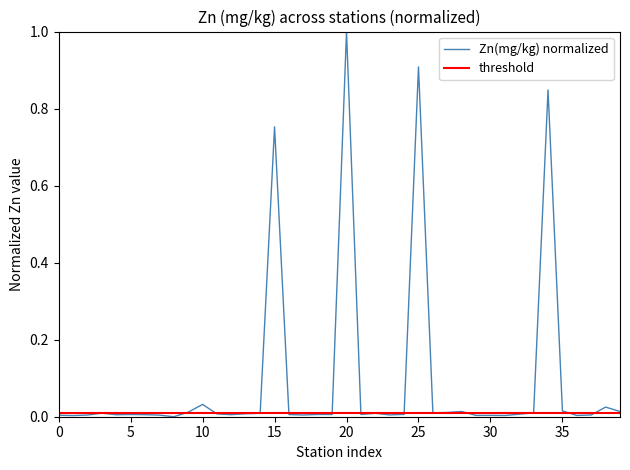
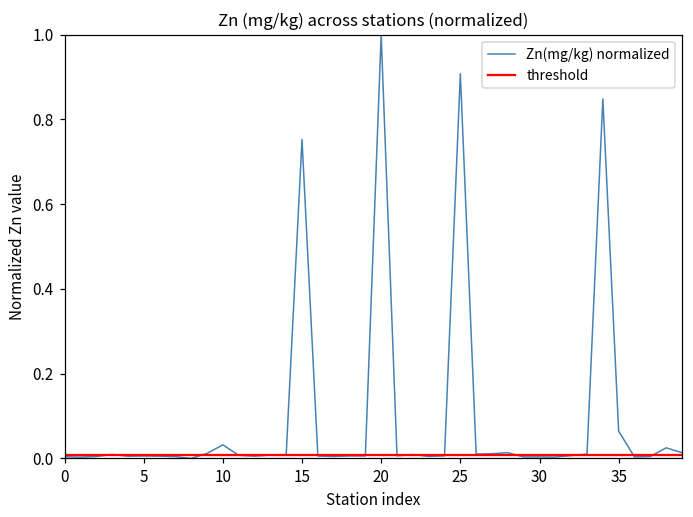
  {
    "0": 0.00,
    "5": 0.01,
    "10": 0.03,
    "15": 0.75,
    "20": 1.00,
    "25": 0.91,
    "30": 0.00,
-   "35": 0.02
+   "35": 0.06
  }
